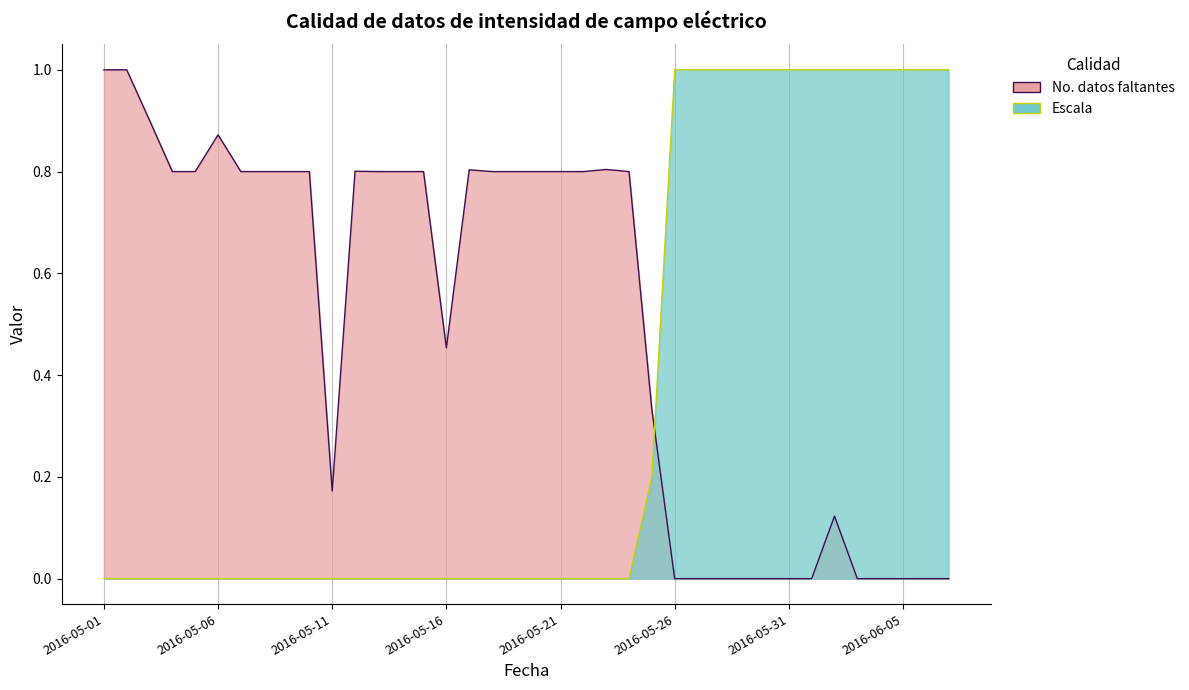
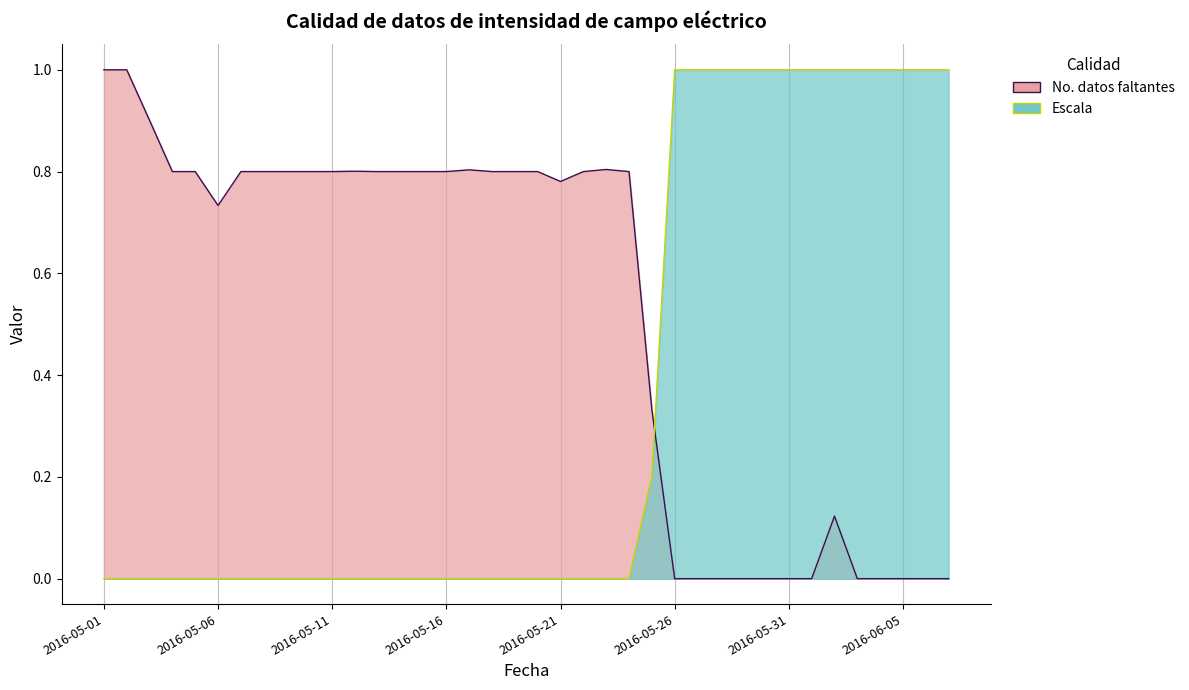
  {
    "No. datos faltantes": {
      "2016-05-01": 1.00,
-     "2016-05-06": 0.87,
-     "2016-05-11": 0.17,
-     "2016-05-16": 0.45,
-     "2016-05-21": 0.80,
+     "2016-05-06": 0.73,
+     "2016-05-11": 0.80,
+     "2016-05-16": 0.80,
+     "2016-05-21": 0.78,
      "2016-05-26": 0.00,
      "2016-05-31": 0.00,
      "2016-06-05": 0.00
    },
    "Escala": {
      "2016-05-01": 0.00,
      "2016-05-06": 0.00,
      "2016-05-11": 0.00,
      "2016-05-16": 0.00,
      "2016-05-21": 0.00,
      "2016-05-26": 1.00,
      "2016-05-31": 1.00,
      "2016-06-05": 1.00
    }
  }
